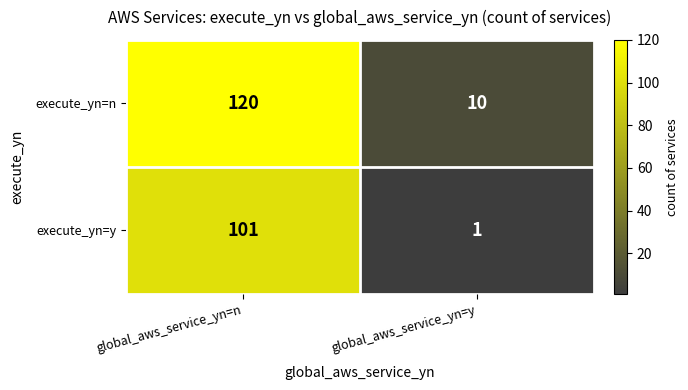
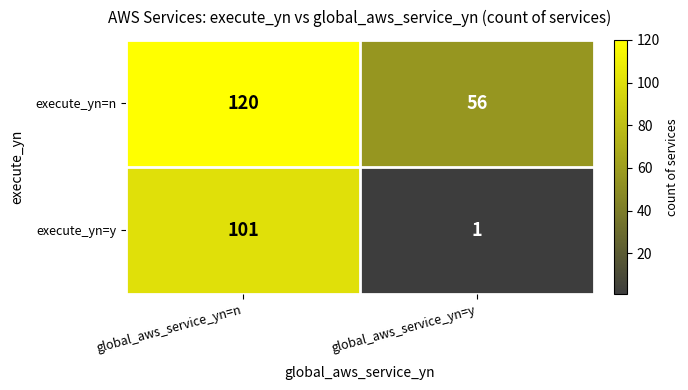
  {
    "execute_yn=n": {
      "global_aws_service_yn=n": 120,
-     "global_aws_service_yn=y": 10
+     "global_aws_service_yn=y": 56
    },
    "execute_yn=y": {
      "global_aws_service_yn=n": 101,
      "global_aws_service_yn=y": 1
    }
  }
